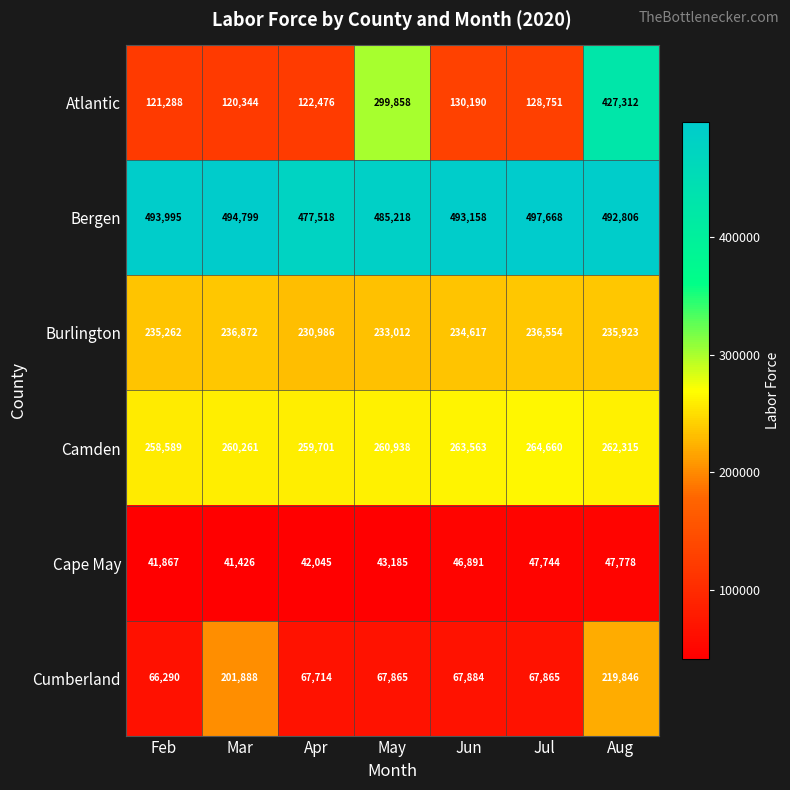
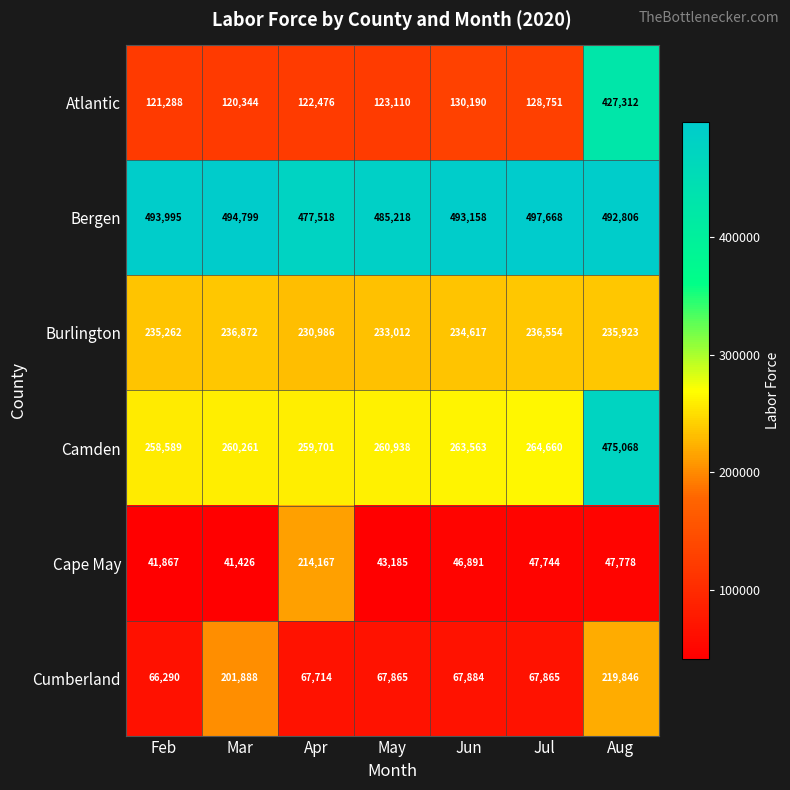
  {
    "Atlantic": {
      "Feb": "121,288",
      "Mar": "120,344",
      "Apr": "122,476",
-     "May": "299,858",
+     "May": "123,110",
      "Jun": "130,190",
      "Jul": "128,751",
      "Aug": "427,312"
    },
    "Bergen": {
      "Feb": "493,995",
      "Mar": "494,799",
      "Apr": "477,518",
      "May": "485,218",
      "Jun": "493,158",
      "Jul": "497,668",
      "Aug": "492,806"
    },
    "Burlington": {
      "Feb": "235,262",
      "Mar": "236,872",
      "Apr": "230,986",
      "May": "233,012",
      "Jun": "234,617",
      "Jul": "236,554",
      "Aug": "235,923"
    },
    "Camden": {
      "Feb": "258,589",
      "Mar": "260,261",
      "Apr": "259,701",
      "May": "260,938",
      "Jun": "263,563",
      "Jul": "264,660",
-     "Aug": "262,315"
+     "Aug": "475,068"
    },
    "Cape May": {
      "Feb": "41,867",
      "Mar": "41,426",
-     "Apr": "42,045",
+     "Apr": "214,167",
      "May": "43,185",
      "Jun": "46,891",
      "Jul": "47,744",
      "Aug": "47,778"
    },
    "Cumberland": {
      "Feb": "66,290",
      "Mar": "201,888",
      "Apr": "67,714",
      "May": "67,865",
      "Jun": "67,884",
      "Jul": "67,865",
      "Aug": "219,846"
    }
  }
